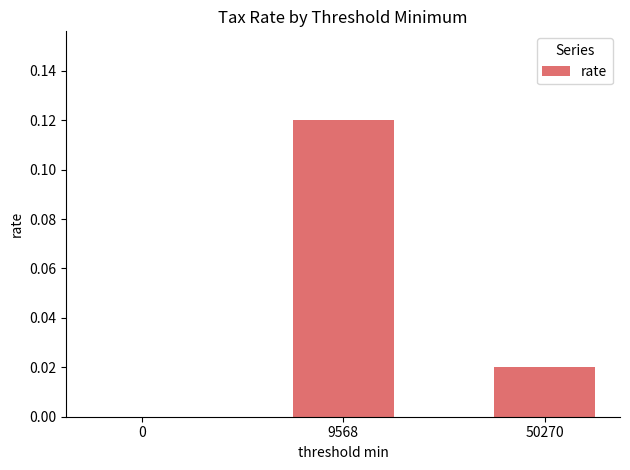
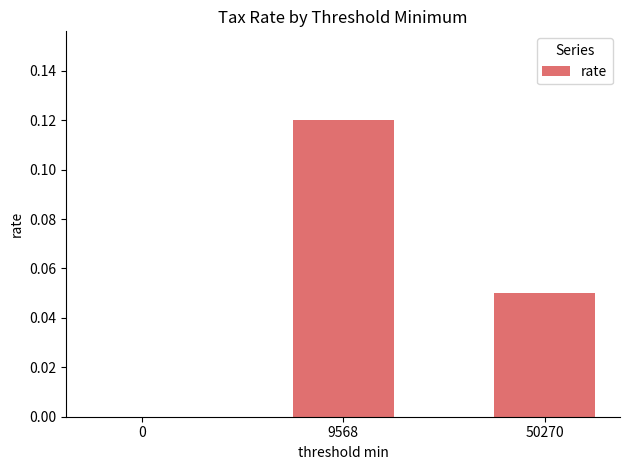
  {
    "0": 0.00,
    "9568": 0.12,
-   "50270": 0.02
+   "50270": 0.05
  }
